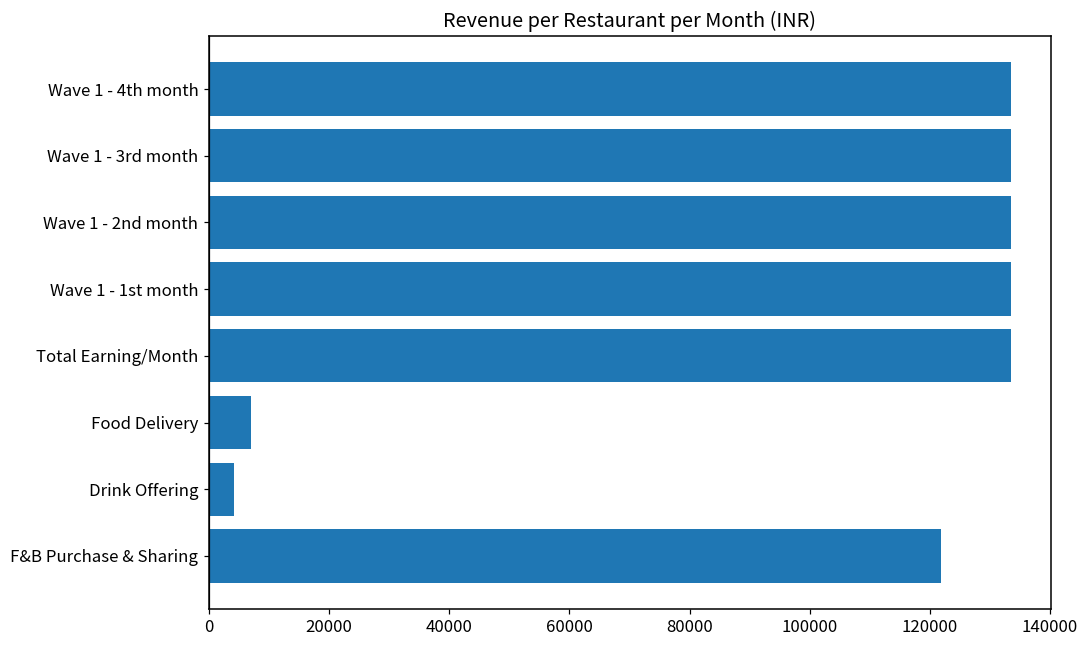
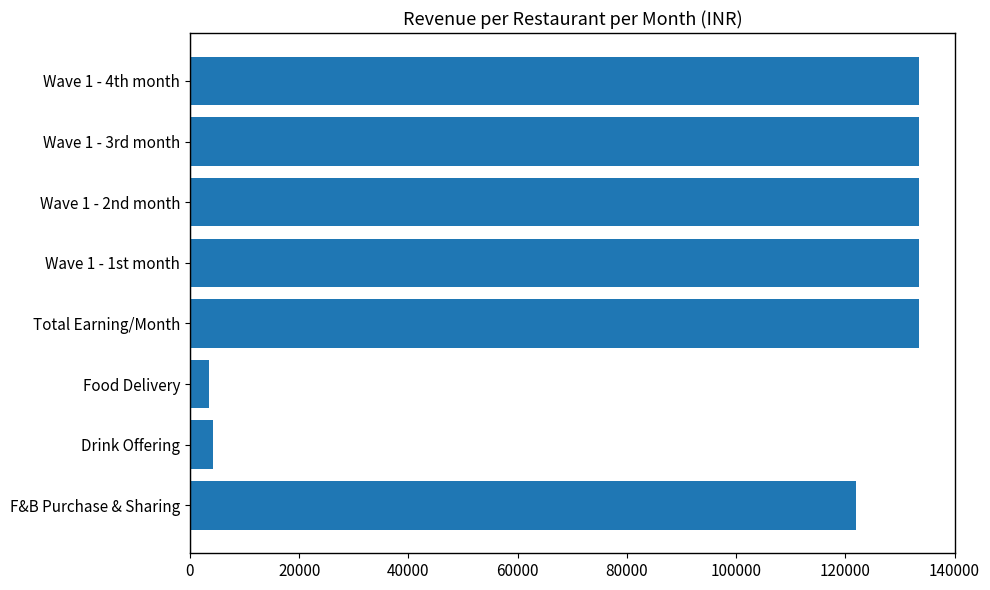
  {
    "Wave 1 - 4th month": 134000,
    "Wave 1 - 3rd month": 134000,
    "Wave 1 - 2nd month": 134000,
    "Wave 1 - 1st month": 134000,
    "Total Earning/Month": 134000,
-   "Food Delivery": 7000,
+   "Food Delivery": 4000,
    "Drink Offering": 4000,
    "F&B Purchase & Sharing": 122000
  }
